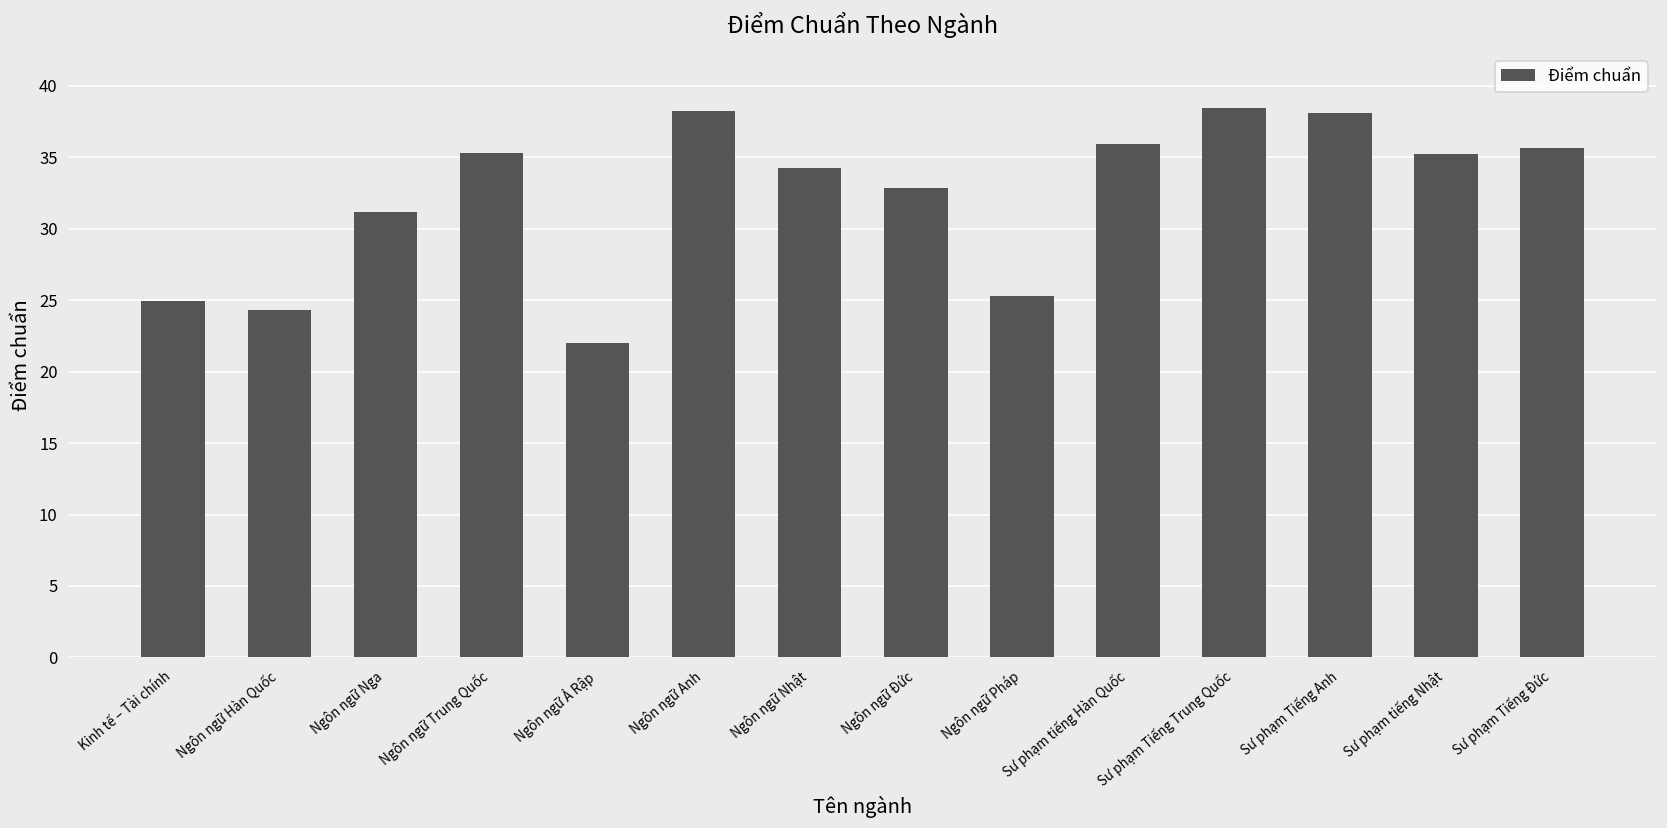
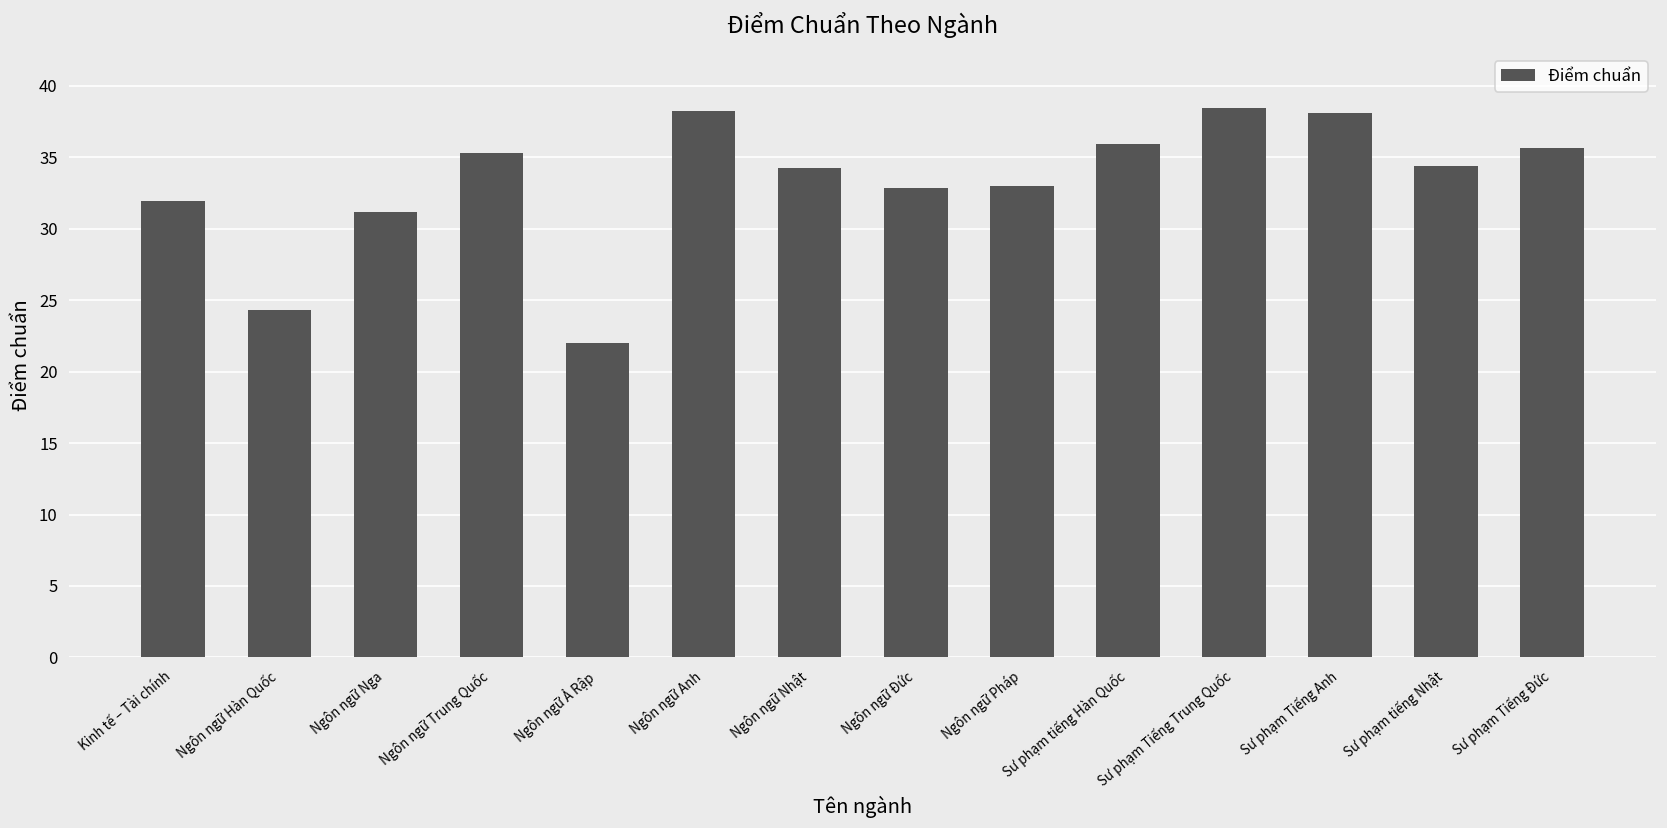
  {
-   "Kinh tế – Tài chính": 25.0,
+   "Kinh tế – Tài chính": 32.0,
    "Ngôn ngữ Hàn Quốc": 24.3,
    "Ngôn ngữ Nga": 31.2,
    "Ngôn ngữ Trung Quốc": 35.3,
    "Ngôn ngữ Ả Rập": 22.0,
    "Ngôn ngữ Anh": 38.2,
    "Ngôn ngữ Nhật": 34.2,
    "Ngôn ngữ Đức": 32.8,
-   "Ngôn ngữ Pháp": 25.3,
+   "Ngôn ngữ Pháp": 33.0,
    "Sư phạm tiếng Hàn Quốc": 35.9,
    "Sư phạm Tiếng Trung Quốc": 38.5,
    "Sư phạm Tiếng Anh": 38.1,
-   "Sư phạm tiếng Nhật": 35.3,
+   "Sư phạm tiếng Nhật": 34.4,
    "Sư phạm Tiếng Đức": 35.6
  }
